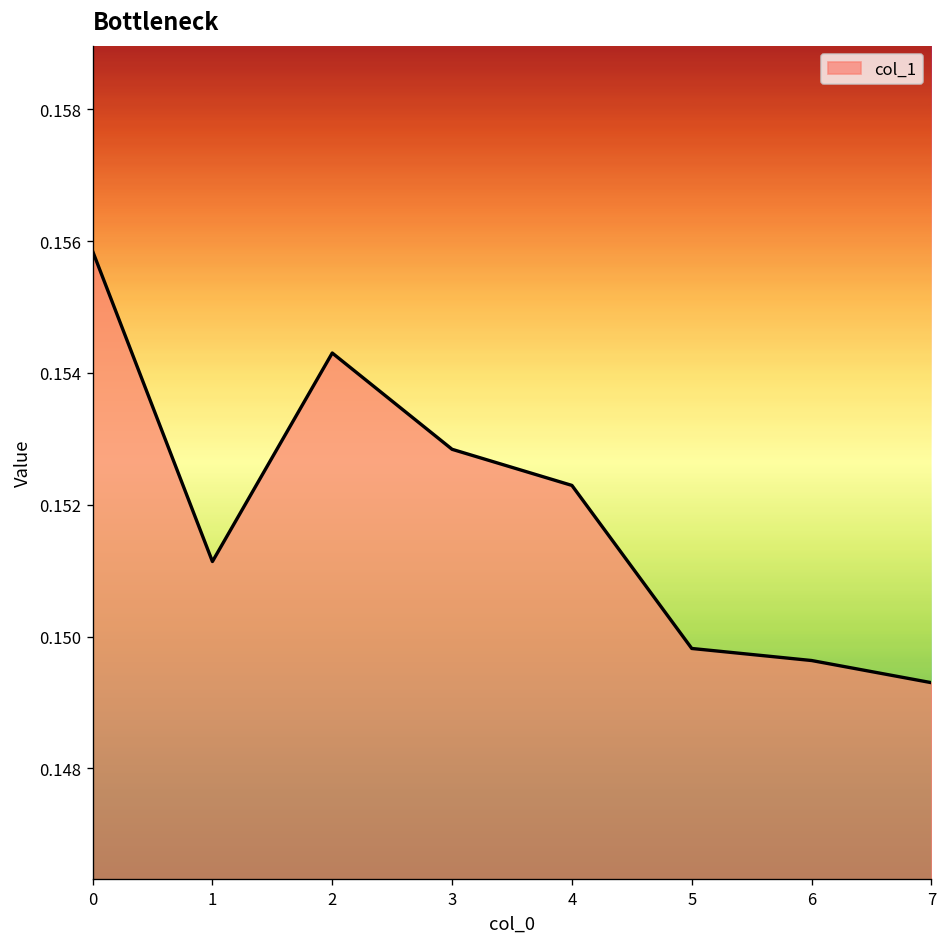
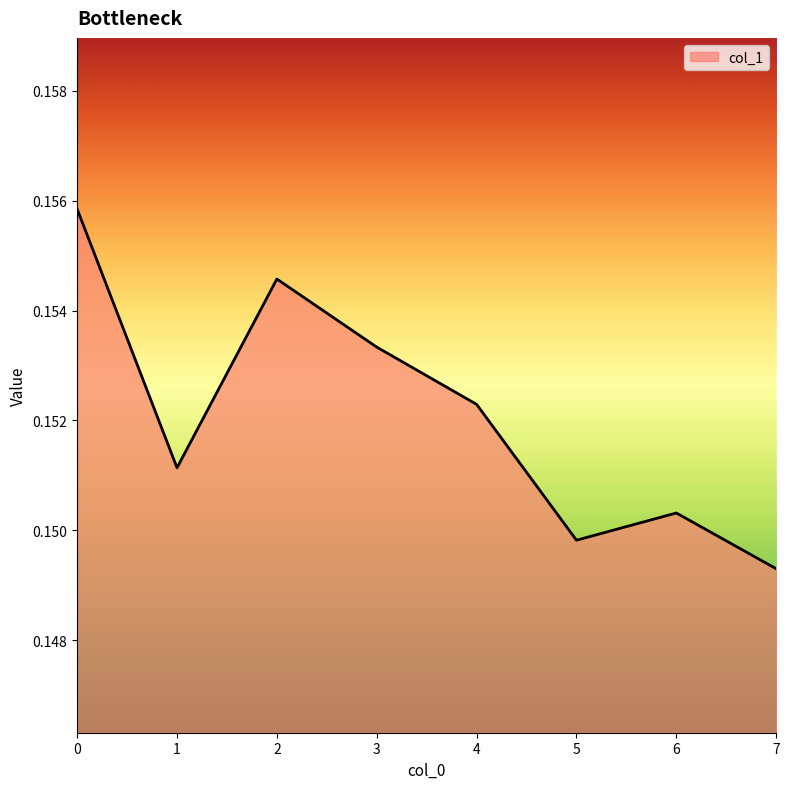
  {
    "0": 0.1558,
    "1": 0.1511,
-   "2": 0.1543,
-   "3": 0.1528,
+   "2": 0.1546,
+   "3": 0.1533,
    "4": 0.1523,
    "5": 0.1498,
-   "6": 0.1496,
+   "6": 0.1503,
    "7": 0.1493
  }
